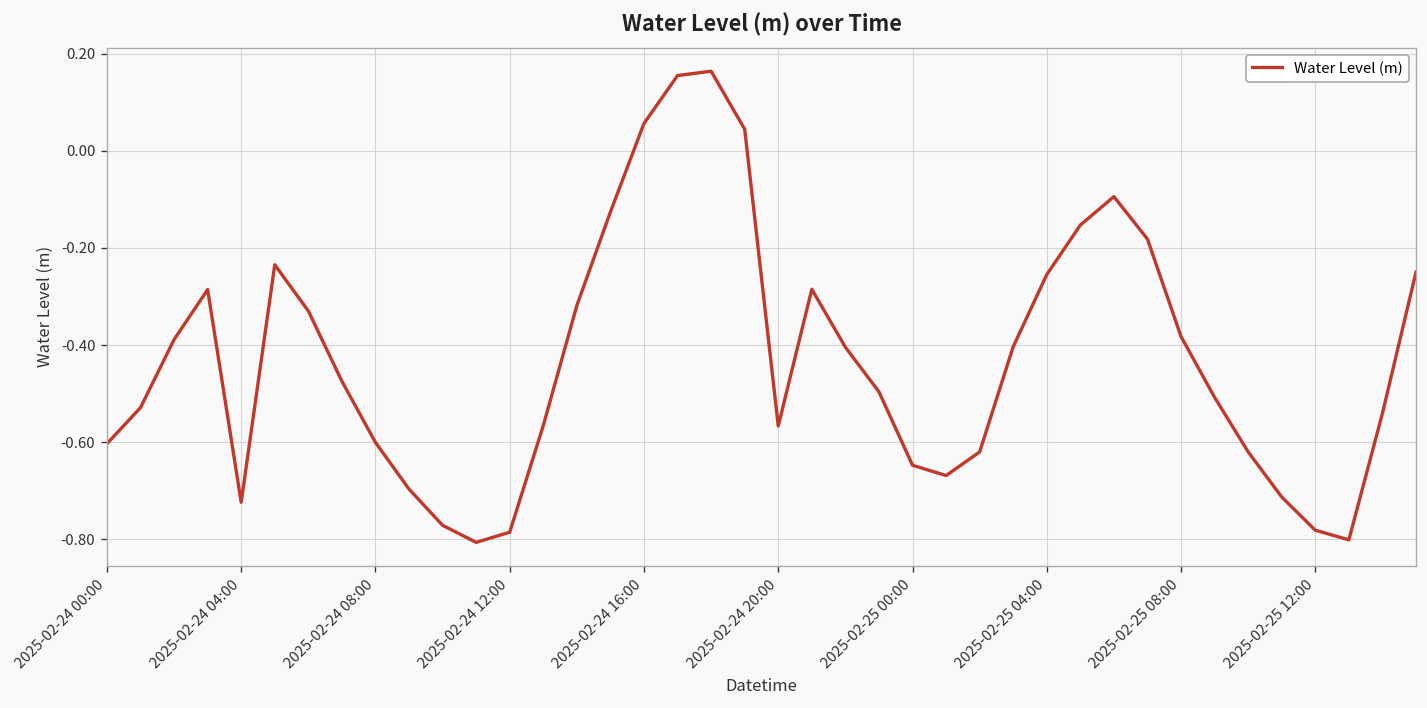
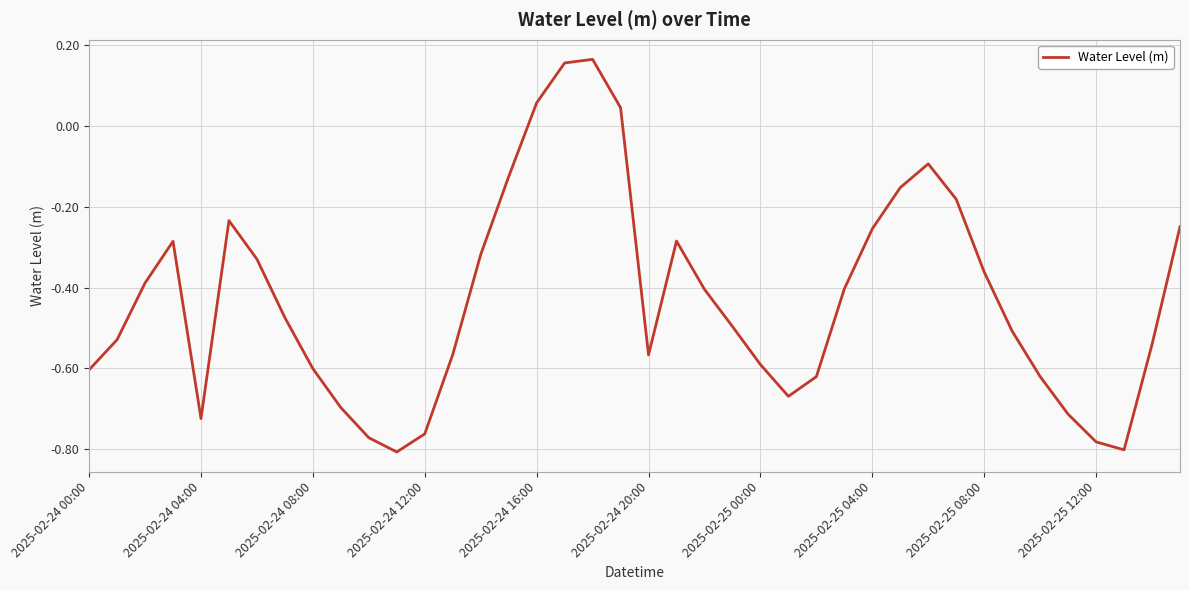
  {
    "2025-02-24 00:00": -0.60,
    "2025-02-24 04:00": -0.72,
    "2025-02-24 08:00": -0.60,
-   "2025-02-24 12:00": -0.79,
+   "2025-02-24 12:00": -0.76,
    "2025-02-24 16:00": 0.06,
    "2025-02-24 20:00": -0.57,
-   "2025-02-25 00:00": -0.65,
+   "2025-02-25 00:00": -0.59,
    "2025-02-25 04:00": -0.25,
-   "2025-02-25 08:00": -0.38,
+   "2025-02-25 08:00": -0.36,
    "2025-02-25 12:00": -0.78
  }
